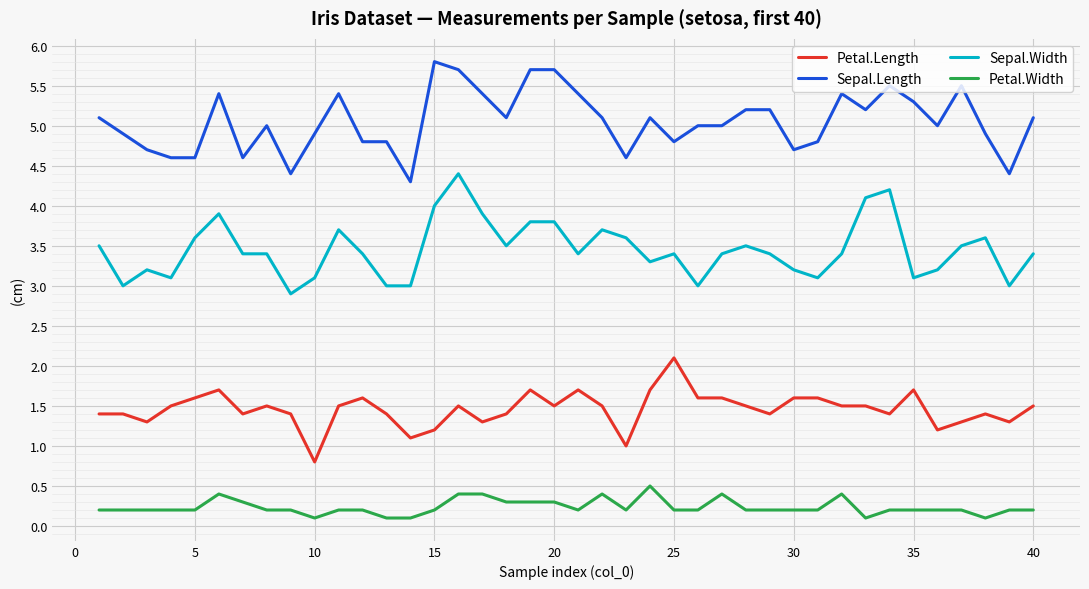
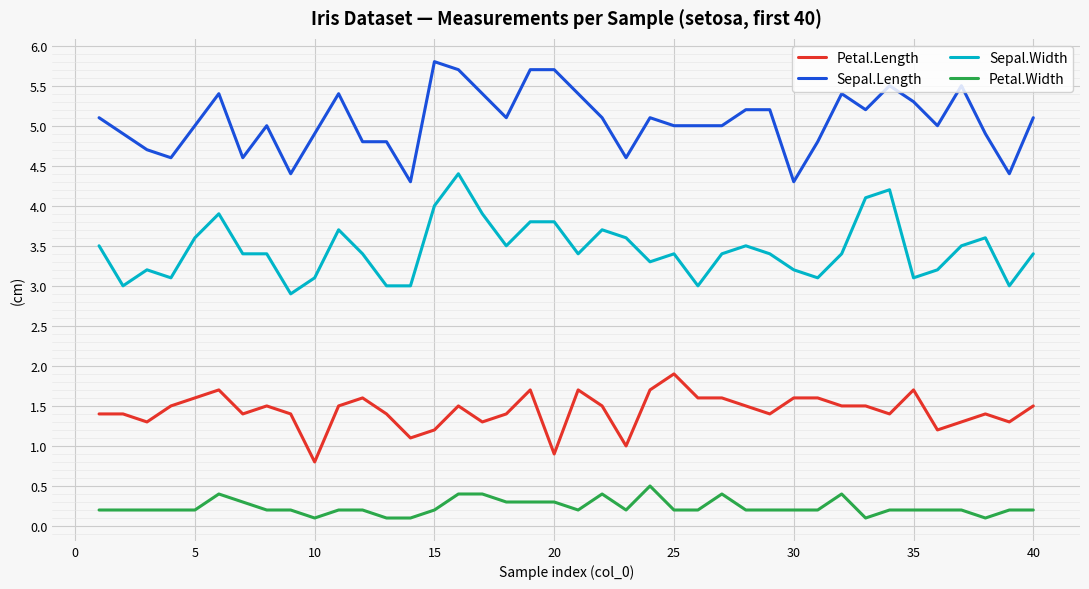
  {
    "Petal.Length": {
      "5": 1.6,
      "10": 0.8,
      "15": 1.2,
-     "20": 1.5,
-     "25": 2.1,
+     "20": 0.9,
+     "25": 1.9,
      "30": 1.6,
      "35": 1.7,
      "40": 1.5
    },
    "Sepal.Length": {
-     "5": 4.6,
+     "5": 5.0,
      "10": 4.9,
      "15": 5.8,
      "20": 5.7,
-     "25": 4.8,
-     "30": 4.7,
+     "25": 5.0,
+     "30": 4.3,
      "35": 5.3,
      "40": 5.1
    },
    "Sepal.Width": {
      "5": 3.6,
      "10": 3.1,
      "15": 4.0,
      "20": 3.8,
      "25": 3.4,
      "30": 3.2,
      "35": 3.1,
      "40": 3.4
    },
    "Petal.Width": {
      "5": 0.2,
      "10": 0.1,
      "15": 0.2,
      "20": 0.3,
      "25": 0.2,
      "30": 0.2,
      "35": 0.2,
      "40": 0.2
    }
  }
